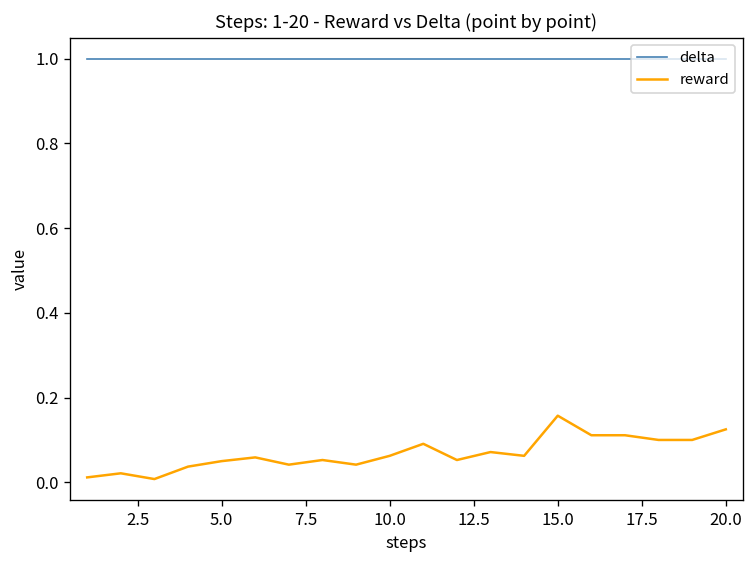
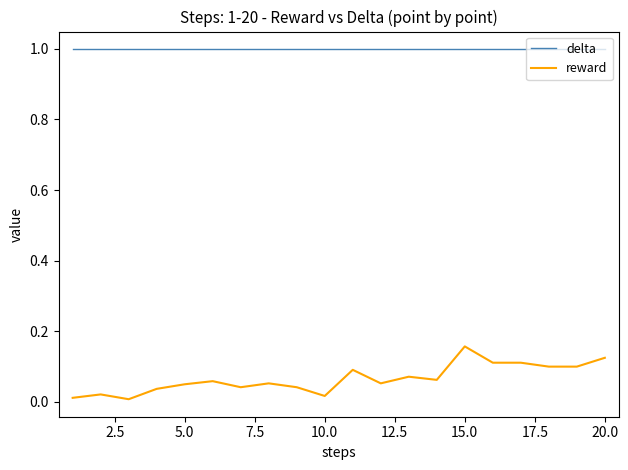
  {
    "delta": {
      "5.0": 1.00,
      "10.0": 1.00,
      "15.0": 1.00
    },
    "reward": {
      "5.0": 0.05,
-     "10.0": 0.06,
+     "10.0": 0.02,
      "15.0": 0.16,
      "20.0": 0.13
    }
  }
